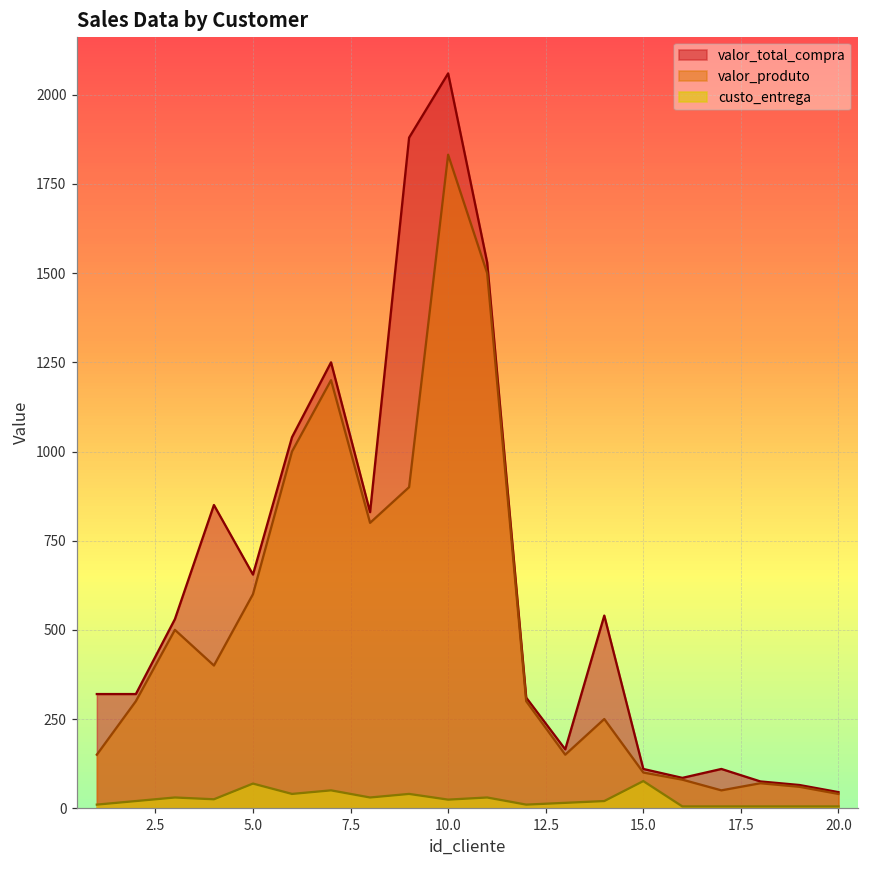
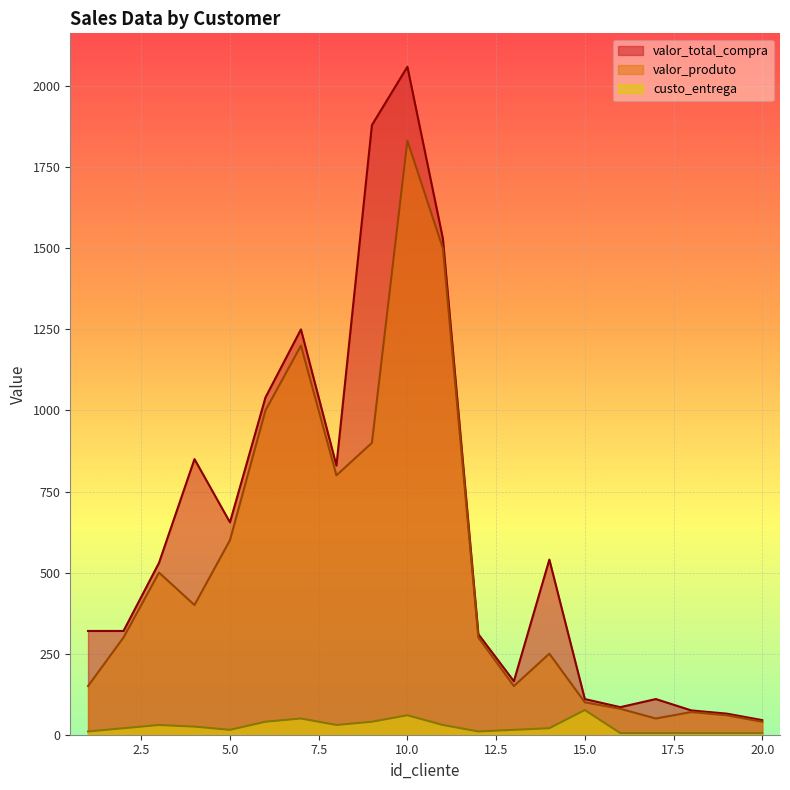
  {
    "valor_total_compra": {
      "5.0": 660,
      "10.0": 2060,
      "15.0": 110
    },
    "valor_produto": {
      "5.0": 600,
      "10.0": 1830,
      "15.0": 100
    },
    "custo_entrega": {
-     "5.0": 70,
-     "10.0": 20,
+     "5.0": 20,
+     "10.0": 60,
      "15.0": 80,
      "20.0": 10
    }
  }
